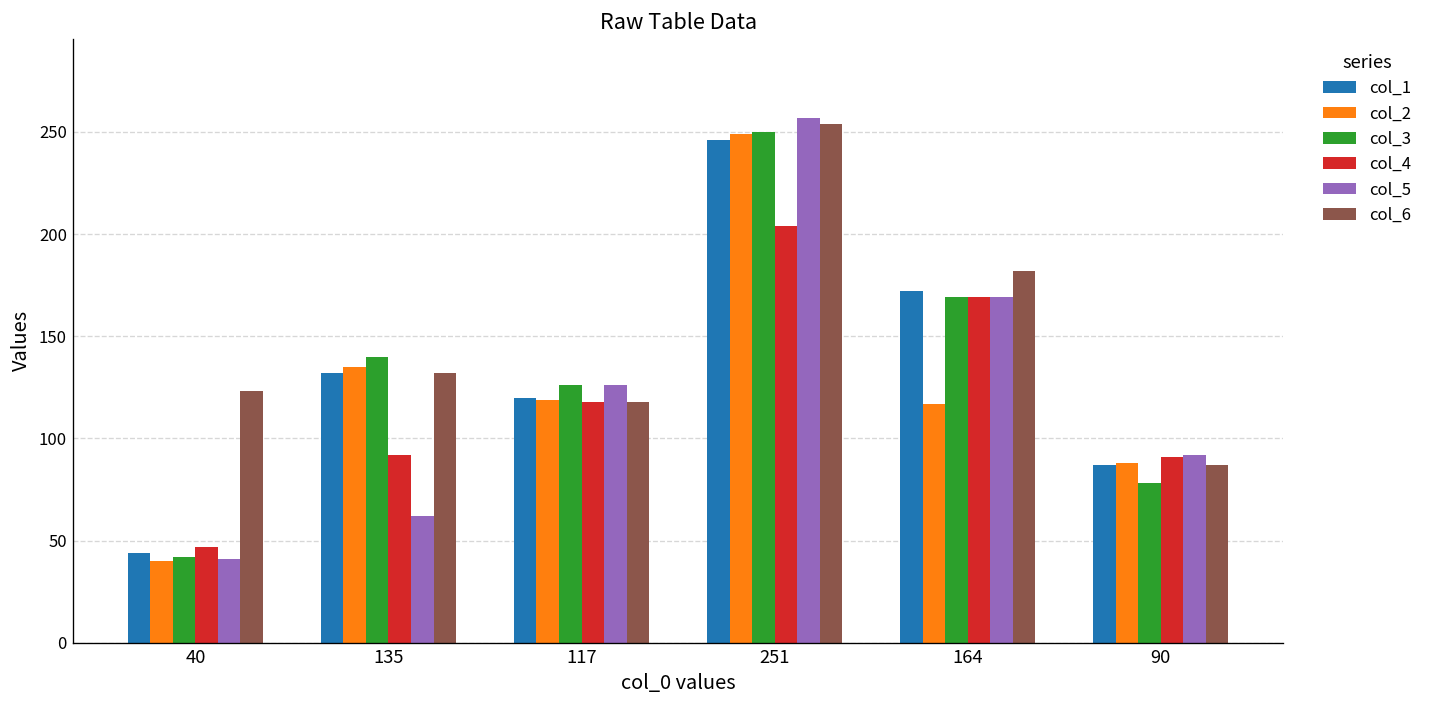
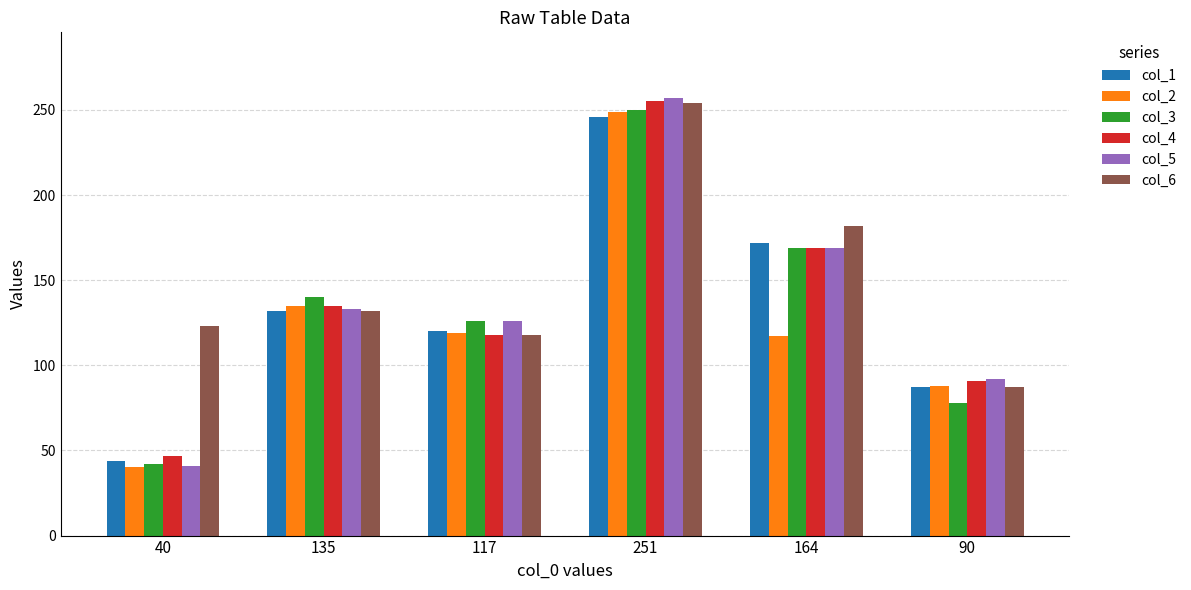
  {
    "col_1": {
      "40": 44,
      "135": 132,
      "117": 120,
      "251": 246,
      "164": 172,
      "90": 87
    },
    "col_2": {
      "40": 40,
      "135": 135,
      "117": 119,
      "251": 249,
      "164": 117,
      "90": 88
    },
    "col_3": {
      "40": 42,
      "135": 140,
      "117": 126,
      "251": 250,
      "164": 169,
      "90": 78
    },
    "col_4": {
      "40": 47,
-     "135": 92,
+     "135": 135,
      "117": 118,
-     "251": 204,
+     "251": 255,
      "164": 169,
      "90": 91
    },
    "col_5": {
      "40": 41,
-     "135": 62,
+     "135": 133,
      "117": 126,
      "251": 257,
      "164": 169,
      "90": 92
    },
    "col_6": {
      "40": 123,
      "135": 132,
      "117": 118,
      "251": 254,
      "164": 182,
      "90": 87
    }
  }
